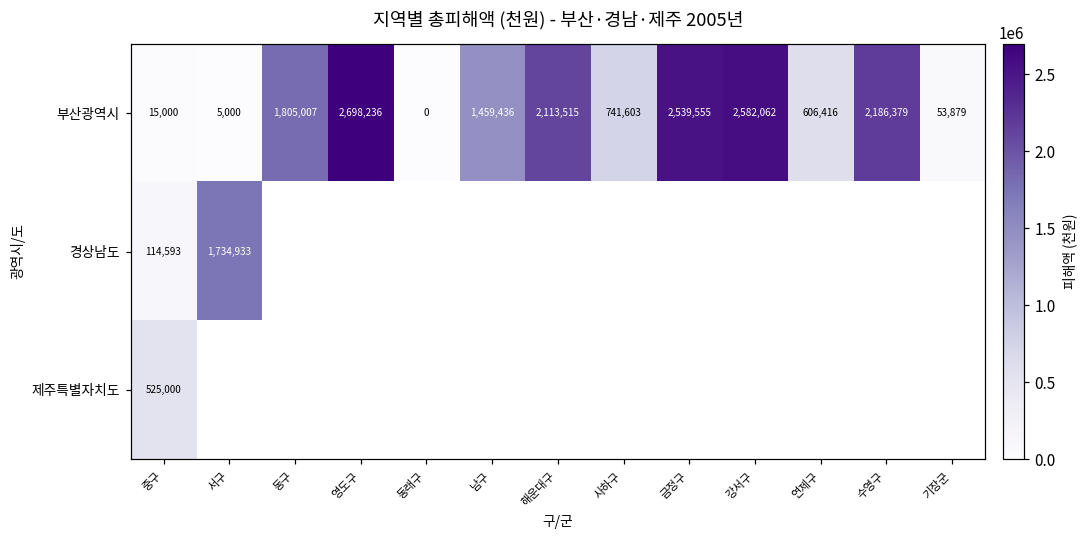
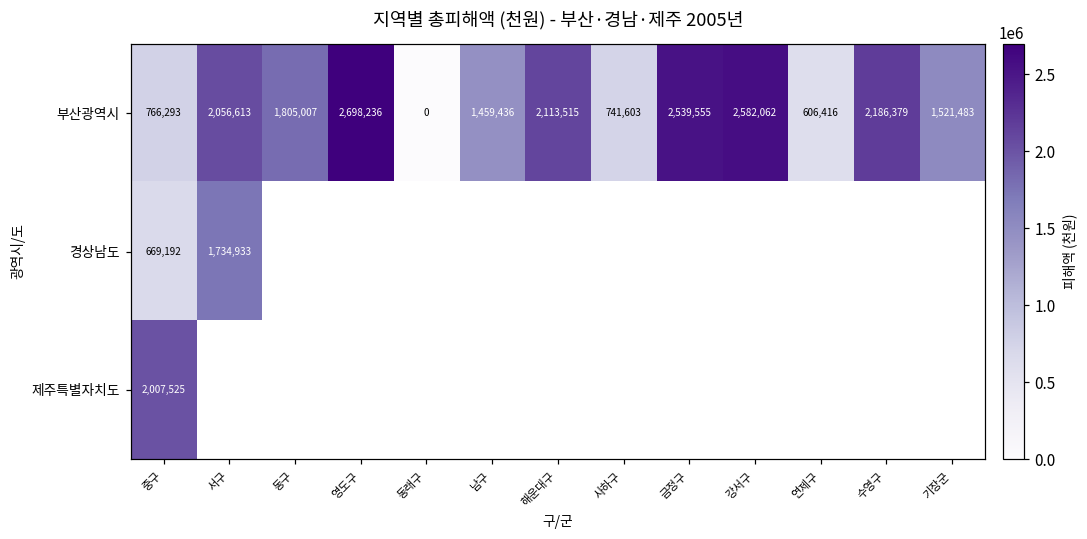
  {
    "부산광역시": {
-     "중구": "15,000",
-     "서구": "5,000",
+     "중구": "766,293",
+     "서구": "2,056,613",
      "동구": "1,805,007",
      "영도구": "2,698,236",
      "동래구": "0",
      "남구": "1,459,436",
      "해운대구": "2,113,515",
      "사하구": "741,603",
      "금정구": "2,539,555",
      "강서구": "2,582,062",
      "연제구": "606,416",
      "수영구": "2,186,379",
-     "기장군": "53,879"
+     "기장군": "1,521,483"
    },
    "경상남도": {
-     "중구": "114,593",
+     "중구": "669,192",
      "서구": "1,734,933"
    },
    "제주특별자치도": {
-     "중구": "525,000"
+     "중구": "2,007,525"
    }
  }
